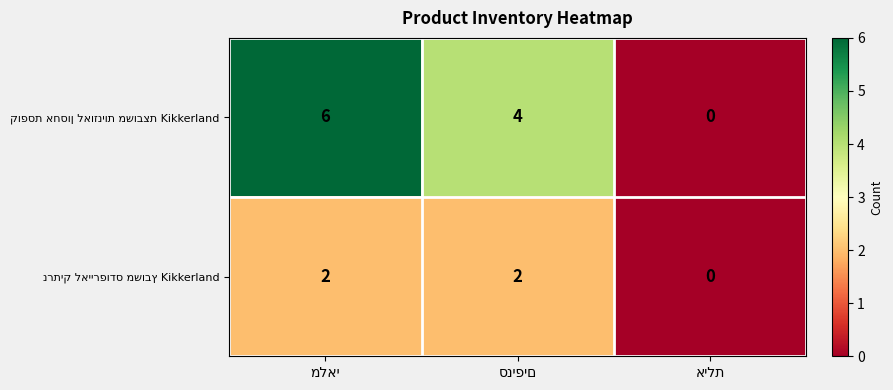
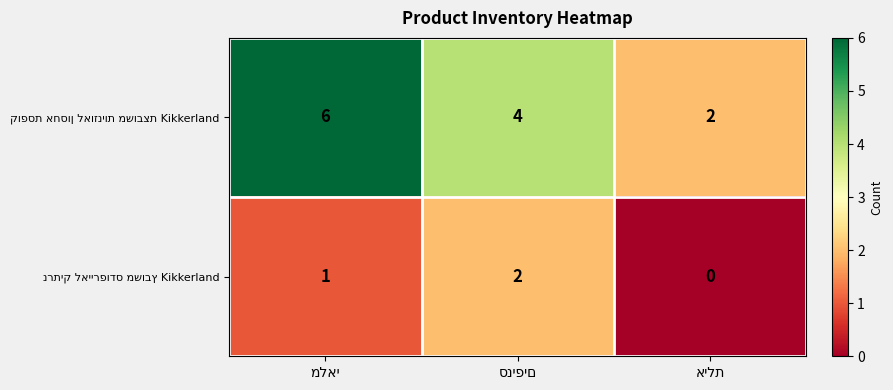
  {
    "קופסת אחסון לאוזניות משובצת Kikkerland": {
      "מלאי": 6,
      "סניפים": 4,
-     "אילת": 0
+     "אילת": 2
    },
    "נרתיק לאיירפודס משובץ Kikkerland": {
-     "מלאי": 2,
+     "מלאי": 1,
      "סניפים": 2,
      "אילת": 0
    }
  }
